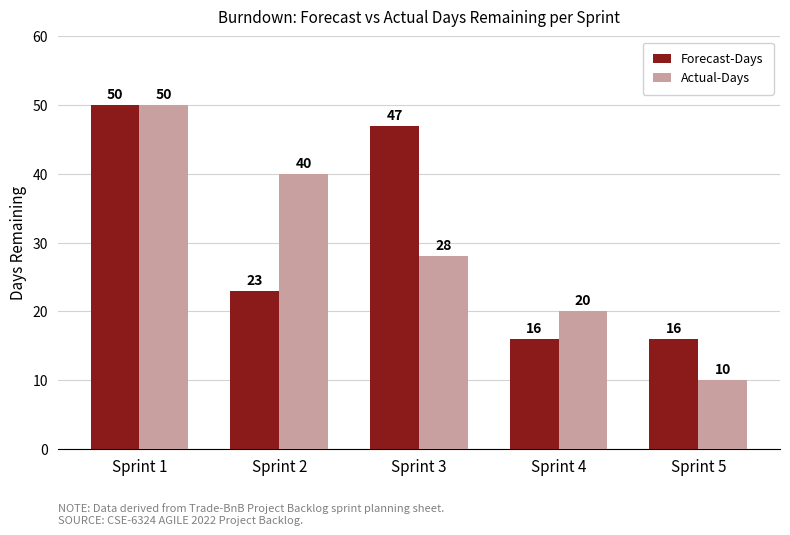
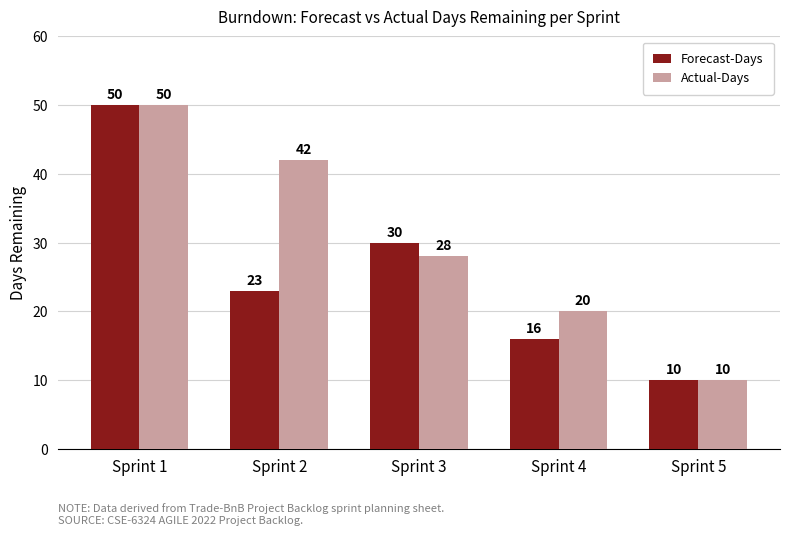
  {
    "Forecast-Days": {
      "Sprint 1": 50,
      "Sprint 2": 23,
-     "Sprint 3": 47,
+     "Sprint 3": 30,
      "Sprint 4": 16,
-     "Sprint 5": 16
+     "Sprint 5": 10
    },
    "Actual-Days": {
      "Sprint 1": 50,
-     "Sprint 2": 40,
+     "Sprint 2": 42,
      "Sprint 3": 28,
      "Sprint 4": 20,
      "Sprint 5": 10
    }
  }
